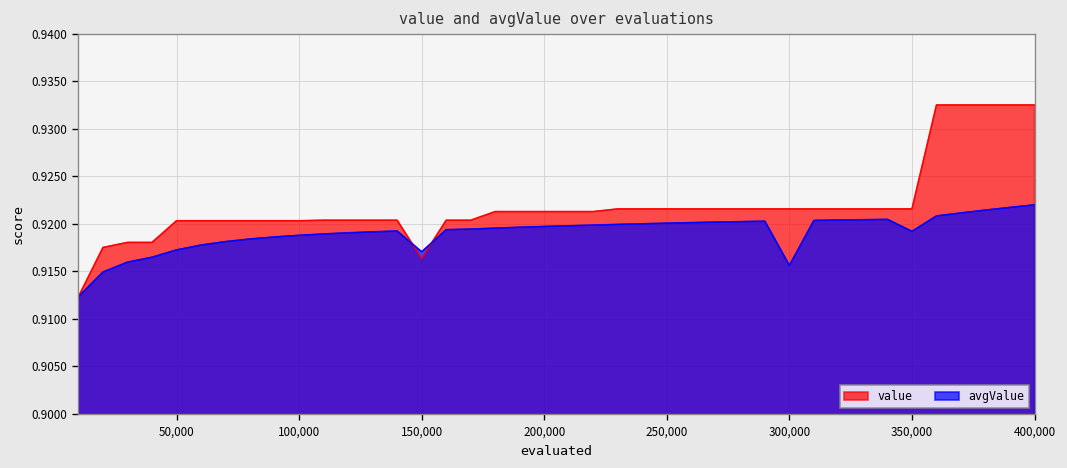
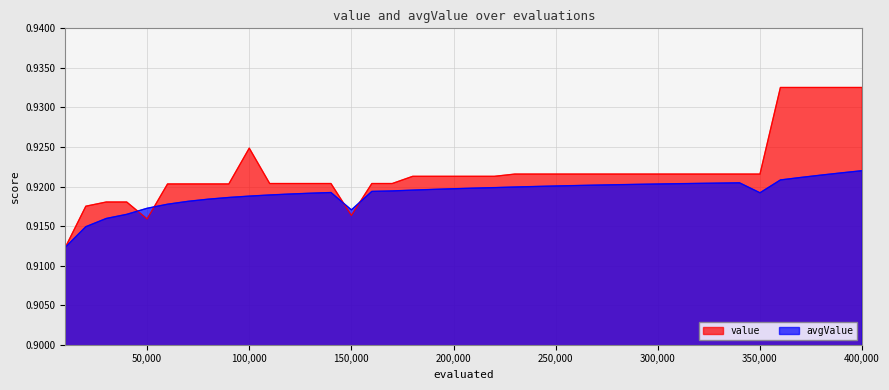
  {
    "value": {
-     "50,000": 0.920,
-     "100,000": 0.920,
+     "50,000": 0.916,
+     "100,000": 0.925,
      "150,000": 0.916,
      "200,000": 0.921,
      "250,000": 0.922,
      "300,000": 0.922,
      "350,000": 0.922,
      "400,000": 0.933
    },
    "avgValue": {
      "50,000": 0.917,
      "100,000": 0.919,
      "150,000": 0.917,
      "200,000": 0.920,
      "250,000": 0.920,
-     "300,000": 0.916,
+     "300,000": 0.920,
      "350,000": 0.919,
      "400,000": 0.922
    }
  }
